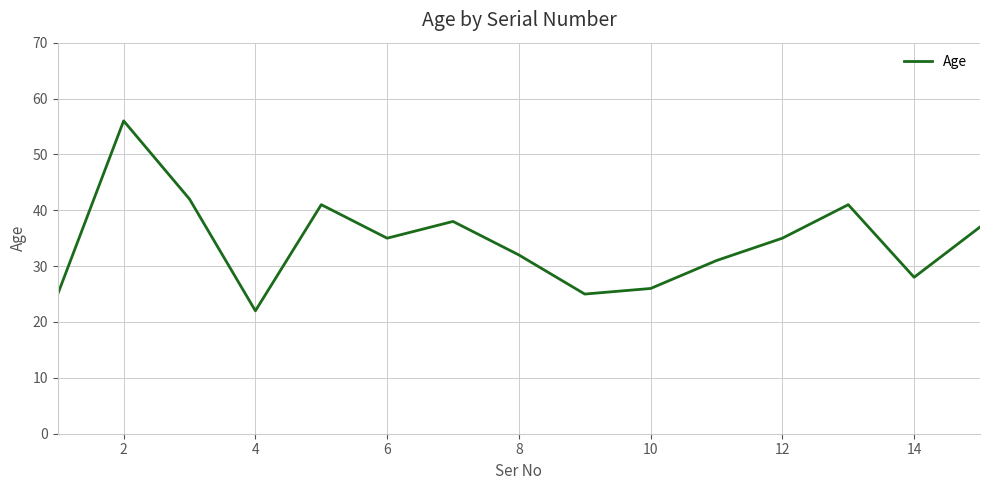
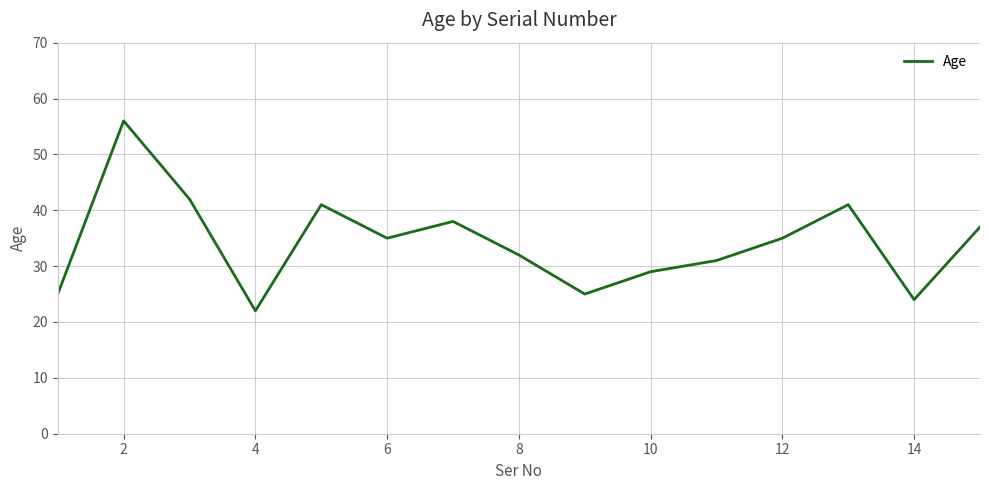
  {
    "2": 56,
    "4": 22,
    "6": 35,
    "8": 32,
-   "10": 26,
+   "10": 29,
    "12": 35,
-   "14": 28
+   "14": 24
  }
